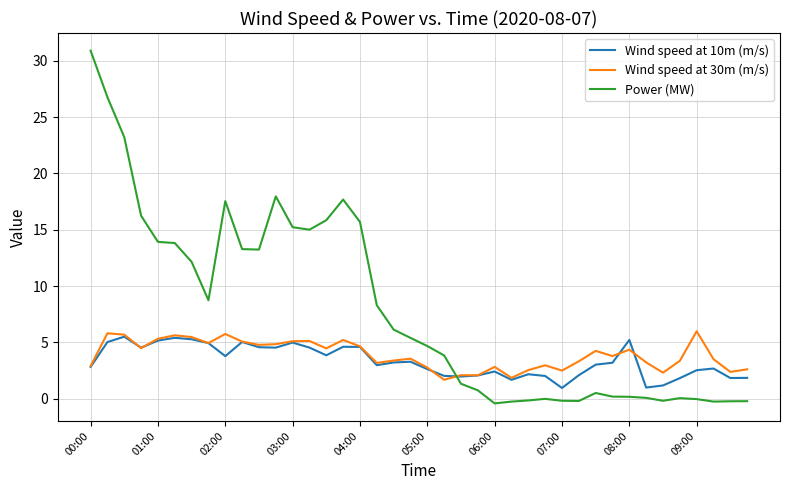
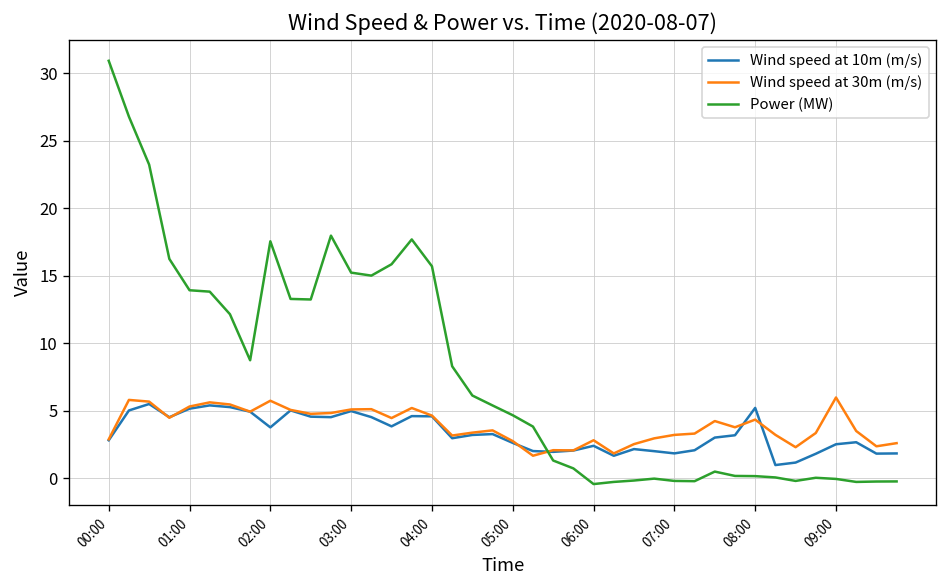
  {
    "Wind speed at 10m (m/s)": {
      "02:00": 3.8,
      "06:00": 2.4,
-     "07:00": 1.0,
+     "07:00": 1.9,
      "08:00": 5.2,
      "09:00": 2.5
    },
    "Wind speed at 30m (m/s)": {
      "02:00": 5.7,
      "06:00": 2.8,
-     "07:00": 2.5,
+     "07:00": 3.2,
      "08:00": 4.4,
      "09:00": 6.0
    },
    "Power (MW)": {
      "00:00": 30.9,
      "01:00": 13.9,
      "02:00": 17.5,
      "03:00": 15.2,
      "04:00": 15.7,
      "05:00": 4.7,
      "06:00": -0.4,
      "07:00": -0.2,
      "08:00": 0.2,
      "09:00": 0.0
    }
  }
